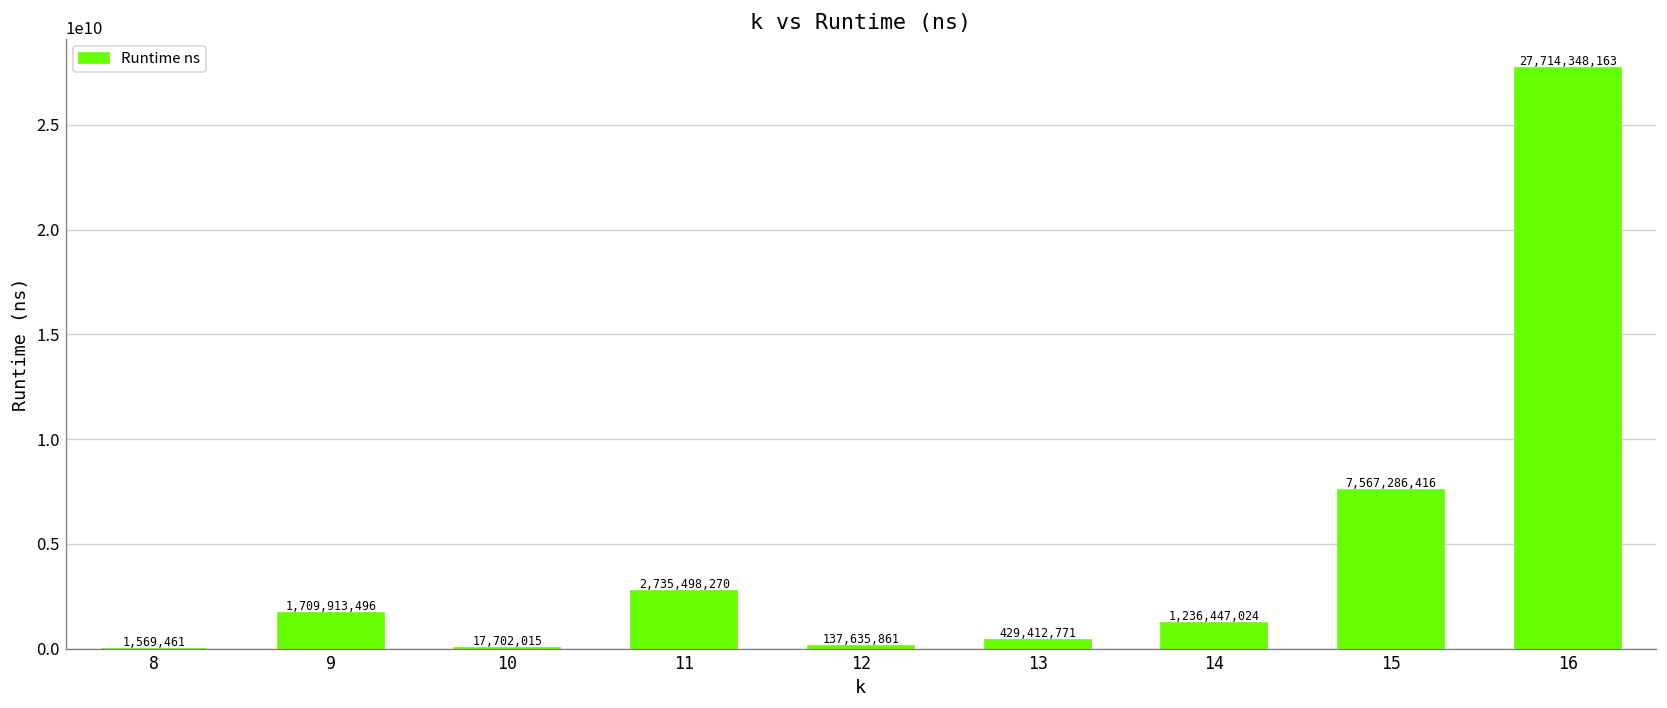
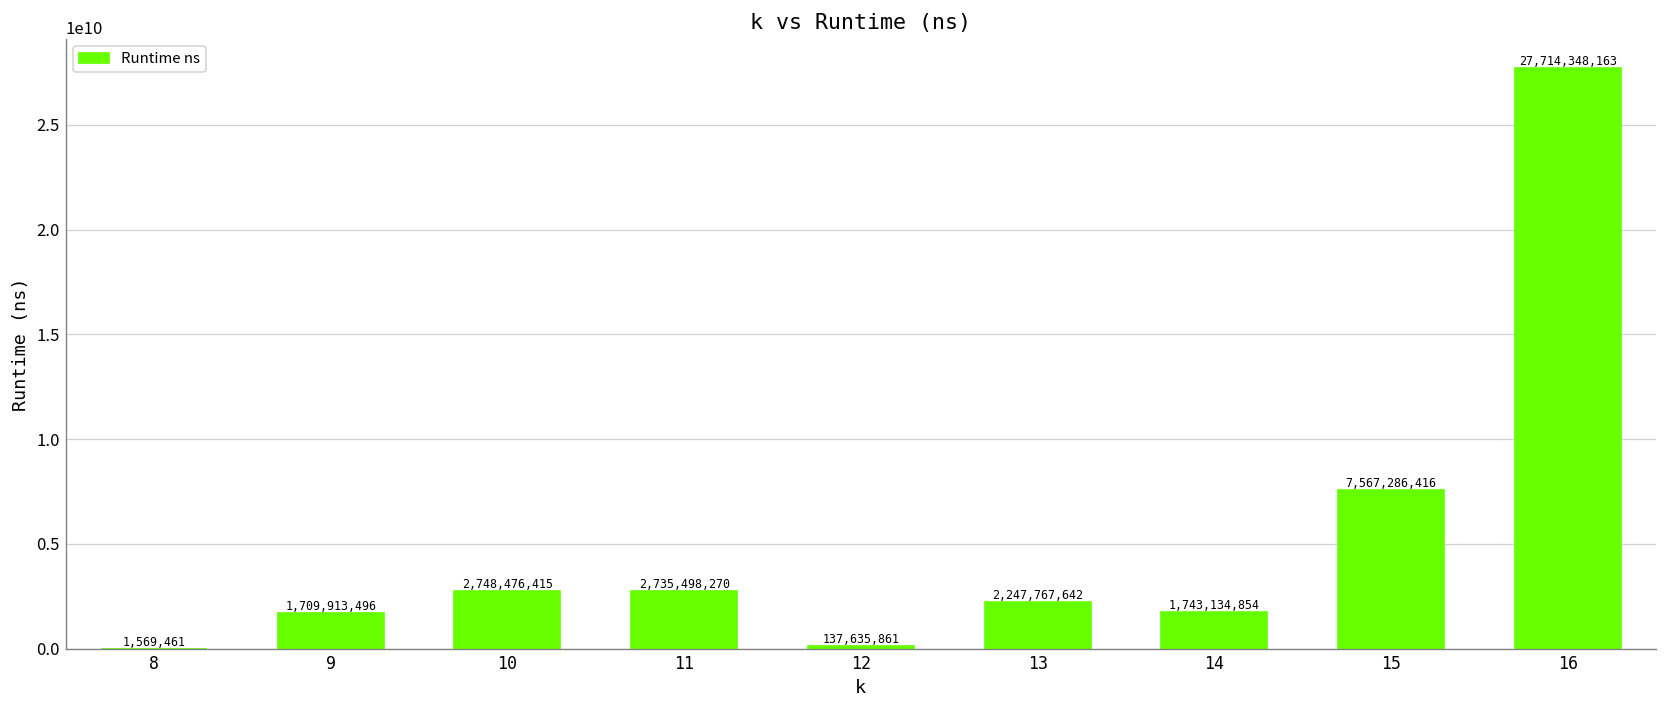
  {
    "8": "1,569,461",
    "9": "1,709,913,496",
-   "10": "17,702,015",
+   "10": "2,748,476,415",
    "11": "2,735,498,270",
    "12": "137,635,861",
-   "13": "429,412,771",
-   "14": "1,236,447,024",
+   "13": "2,247,767,642",
+   "14": "1,743,134,854",
    "15": "7,567,286,416",
    "16": "27,714,348,163"
  }
